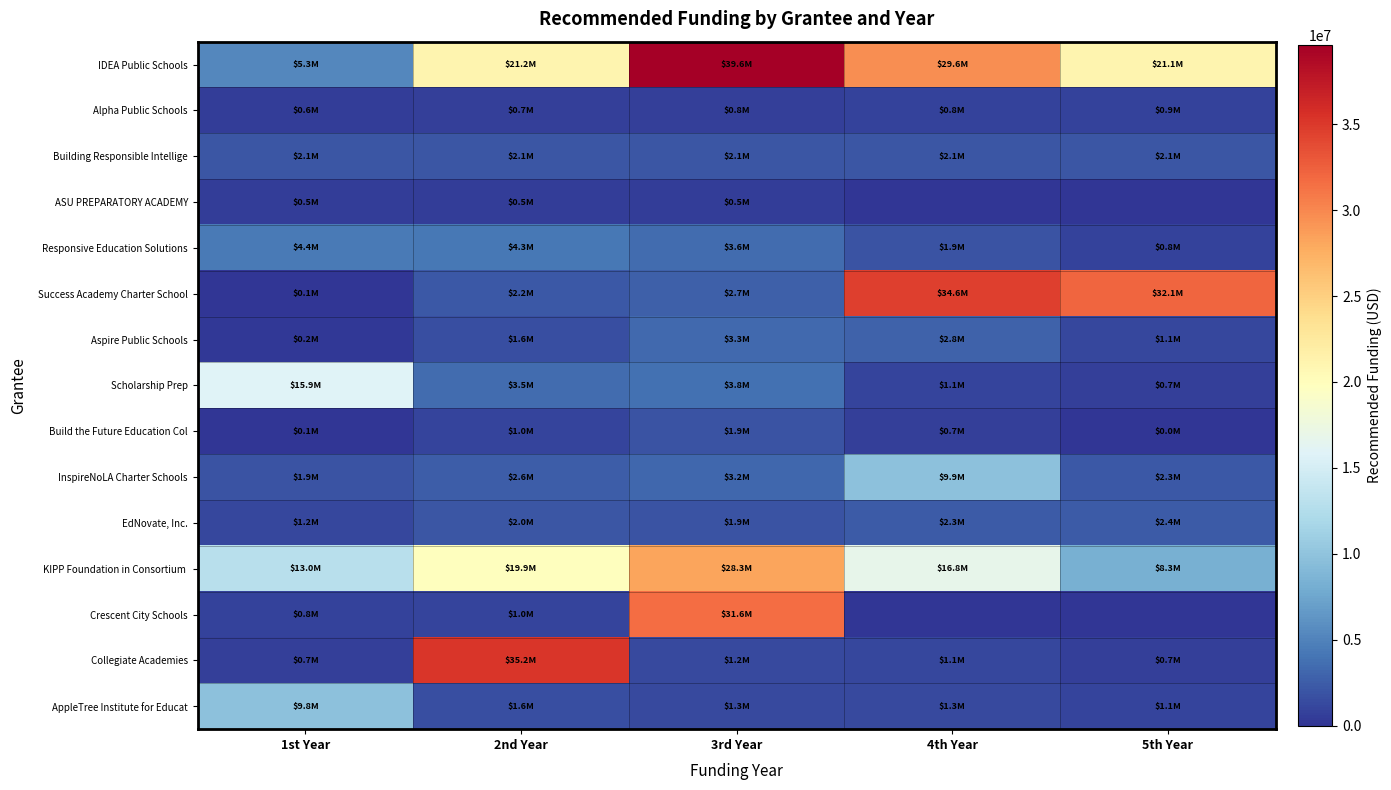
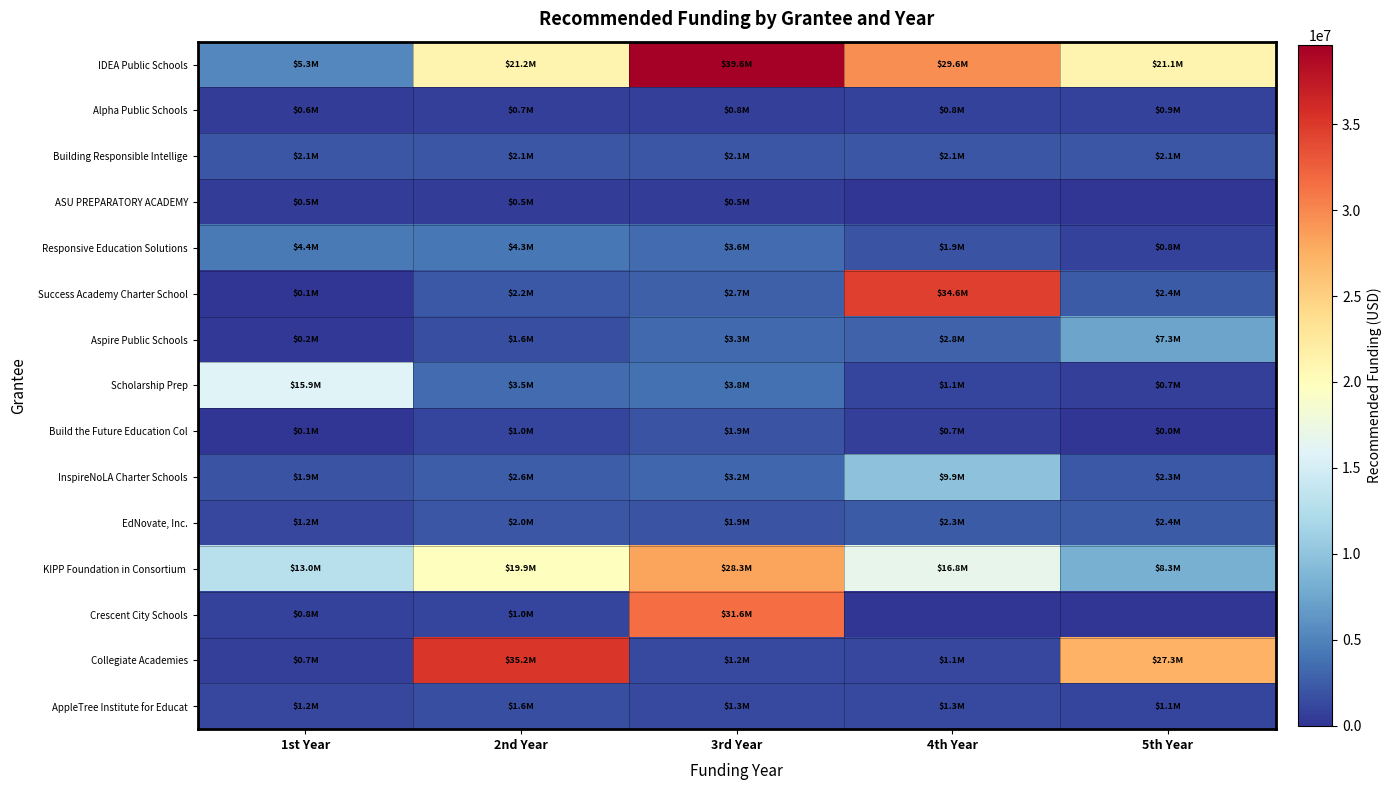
  {
    "IDEA Public Schools": {
      "1st Year": "$5.3M",
      "2nd Year": "$21.2M",
      "3rd Year": "$39.6M",
      "4th Year": "$29.6M",
      "5th Year": "$21.1M"
    },
    "Alpha Public Schools": {
      "1st Year": "$0.6M",
      "2nd Year": "$0.7M",
      "3rd Year": "$0.8M",
      "4th Year": "$0.8M",
      "5th Year": "$0.9M"
    },
    "Building Responsible Intellige": {
      "1st Year": "$2.1M",
      "2nd Year": "$2.1M",
      "3rd Year": "$2.1M",
      "4th Year": "$2.1M",
      "5th Year": "$2.1M"
    },
    "ASU PREPARATORY ACADEMY": {
      "1st Year": "$0.5M",
      "2nd Year": "$0.5M",
      "3rd Year": "$0.5M"
    },
    "Responsive Education Solutions": {
      "1st Year": "$4.4M",
      "2nd Year": "$4.3M",
      "3rd Year": "$3.6M",
      "4th Year": "$1.9M",
      "5th Year": "$0.8M"
    },
    "Success Academy Charter School": {
      "1st Year": "$0.1M",
      "2nd Year": "$2.2M",
      "3rd Year": "$2.7M",
      "4th Year": "$34.6M",
-     "5th Year": "$32.1M"
+     "5th Year": "$2.4M"
    },
    "Aspire Public Schools": {
      "1st Year": "$0.2M",
      "2nd Year": "$1.6M",
      "3rd Year": "$3.3M",
      "4th Year": "$2.8M",
-     "5th Year": "$1.1M"
+     "5th Year": "$7.3M"
    },
    "Scholarship Prep": {
      "1st Year": "$15.9M",
      "2nd Year": "$3.5M",
      "3rd Year": "$3.8M",
      "4th Year": "$1.1M",
      "5th Year": "$0.7M"
    },
    "Build the Future Education Col": {
      "1st Year": "$0.1M",
      "2nd Year": "$1.0M",
      "3rd Year": "$1.9M",
      "4th Year": "$0.7M",
      "5th Year": "$0.0M"
    },
    "InspireNoLA Charter Schools": {
      "1st Year": "$1.9M",
      "2nd Year": "$2.6M",
      "3rd Year": "$3.2M",
      "4th Year": "$9.9M",
      "5th Year": "$2.3M"
    },
    "EdNovate, Inc.": {
      "1st Year": "$1.2M",
      "2nd Year": "$2.0M",
      "3rd Year": "$1.9M",
      "4th Year": "$2.3M",
      "5th Year": "$2.4M"
    },
    "KIPP Foundation in Consortium": {
      "1st Year": "$13.0M",
      "2nd Year": "$19.9M",
      "3rd Year": "$28.3M",
      "4th Year": "$16.8M",
      "5th Year": "$8.3M"
    },
    "Crescent City Schools": {
      "1st Year": "$0.8M",
      "2nd Year": "$1.0M",
      "3rd Year": "$31.6M"
    },
    "Collegiate Academies": {
      "1st Year": "$0.7M",
      "2nd Year": "$35.2M",
      "3rd Year": "$1.2M",
      "4th Year": "$1.1M",
-     "5th Year": "$0.7M"
+     "5th Year": "$27.3M"
    },
    "AppleTree Institute for Educat": {
-     "1st Year": "$9.8M",
+     "1st Year": "$1.2M",
      "2nd Year": "$1.6M",
      "3rd Year": "$1.3M",
      "4th Year": "$1.3M",
      "5th Year": "$1.1M"
    }
  }
